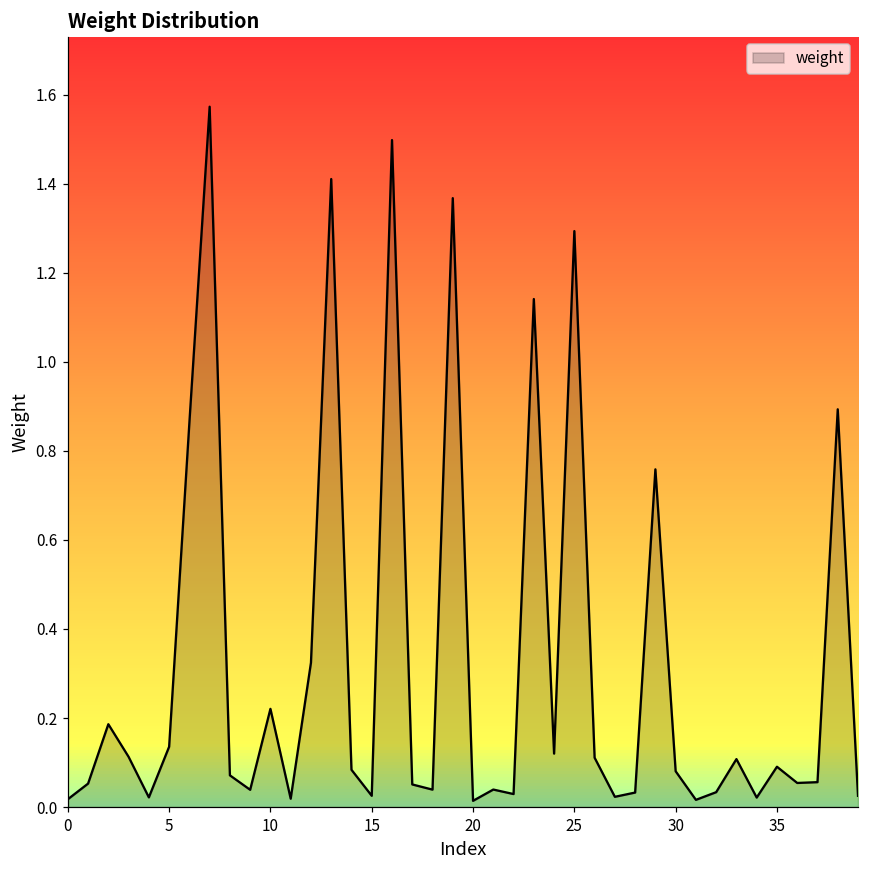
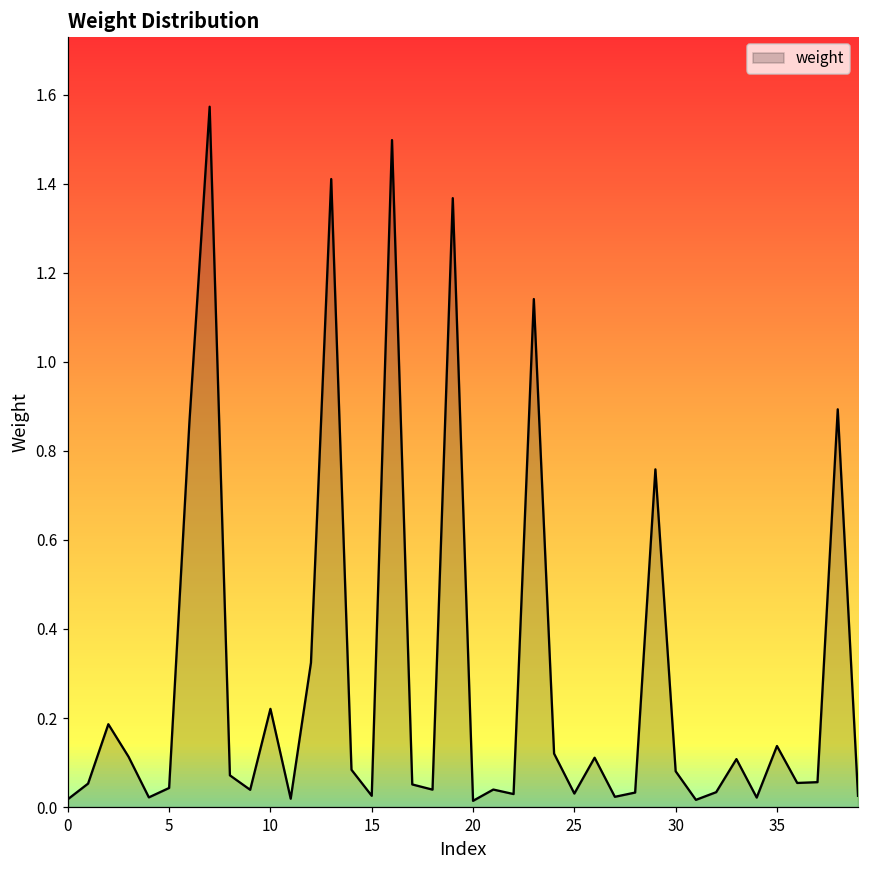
  {
    "0": 0.02,
-   "5": 0.14,
+   "5": 0.04,
    "10": 0.22,
    "15": 0.03,
    "20": 0.01,
-   "25": 1.29,
+   "25": 0.03,
    "30": 0.08,
-   "35": 0.09
+   "35": 0.14
  }
